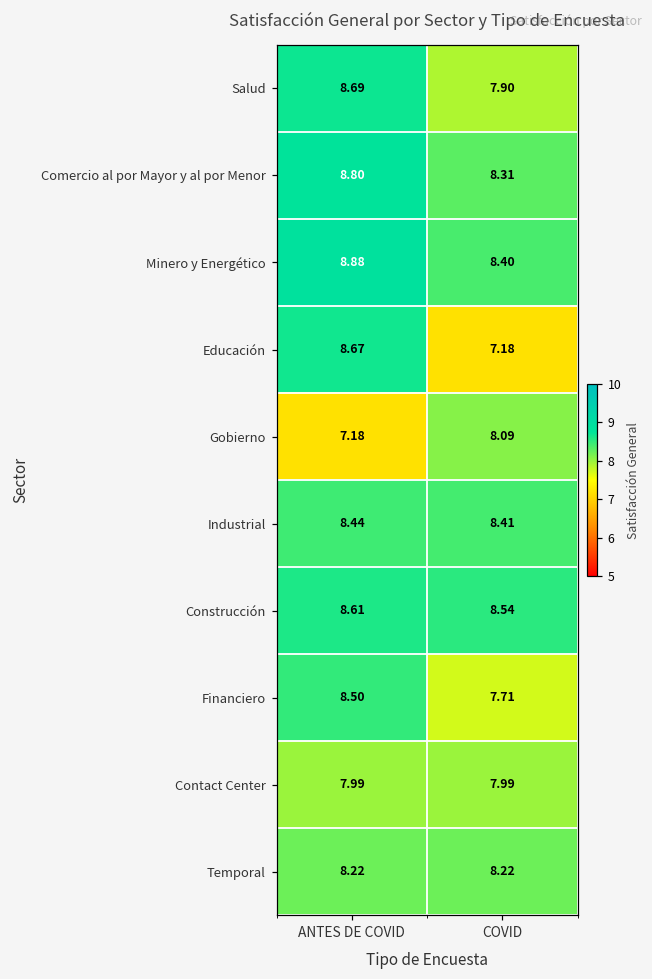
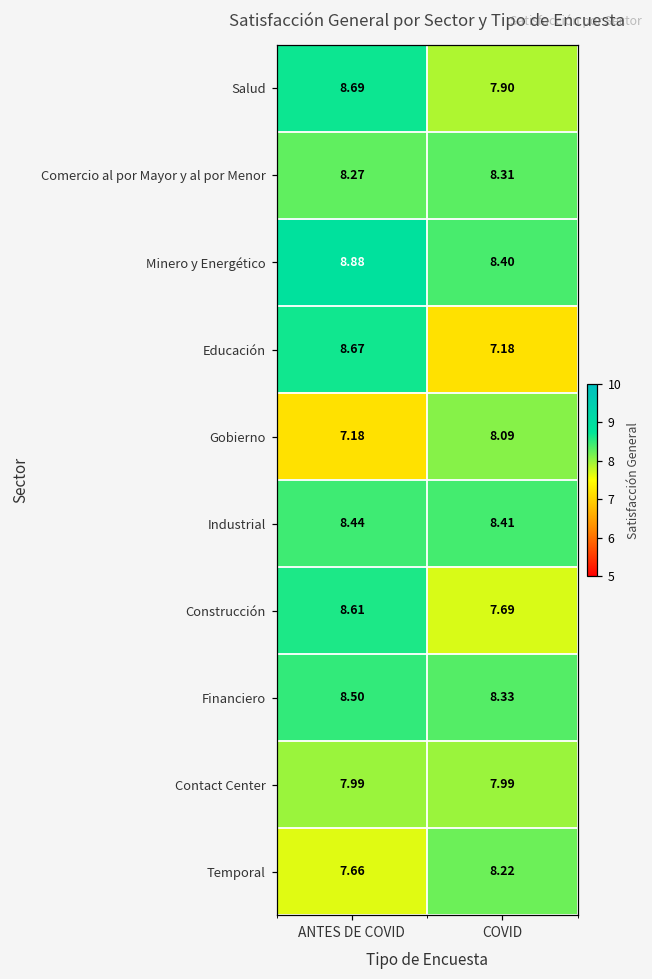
  {
    "Salud": {
      "ANTES DE COVID": 8.69,
      "COVID": 7.90
    },
    "Comercio al por Mayor y al por Menor": {
-     "ANTES DE COVID": 8.80,
+     "ANTES DE COVID": 8.27,
      "COVID": 8.31
    },
    "Minero y Energético": {
      "ANTES DE COVID": 8.88,
      "COVID": 8.40
    },
    "Educación": {
      "ANTES DE COVID": 8.67,
      "COVID": 7.18
    },
    "Gobierno": {
      "ANTES DE COVID": 7.18,
      "COVID": 8.09
    },
    "Industrial": {
      "ANTES DE COVID": 8.44,
      "COVID": 8.41
    },
    "Construcción": {
      "ANTES DE COVID": 8.61,
-     "COVID": 8.54
+     "COVID": 7.69
    },
    "Financiero": {
      "ANTES DE COVID": 8.50,
-     "COVID": 7.71
+     "COVID": 8.33
    },
    "Contact Center": {
      "ANTES DE COVID": 7.99,
      "COVID": 7.99
    },
    "Temporal": {
-     "ANTES DE COVID": 8.22,
+     "ANTES DE COVID": 7.66,
      "COVID": 8.22
    }
  }
